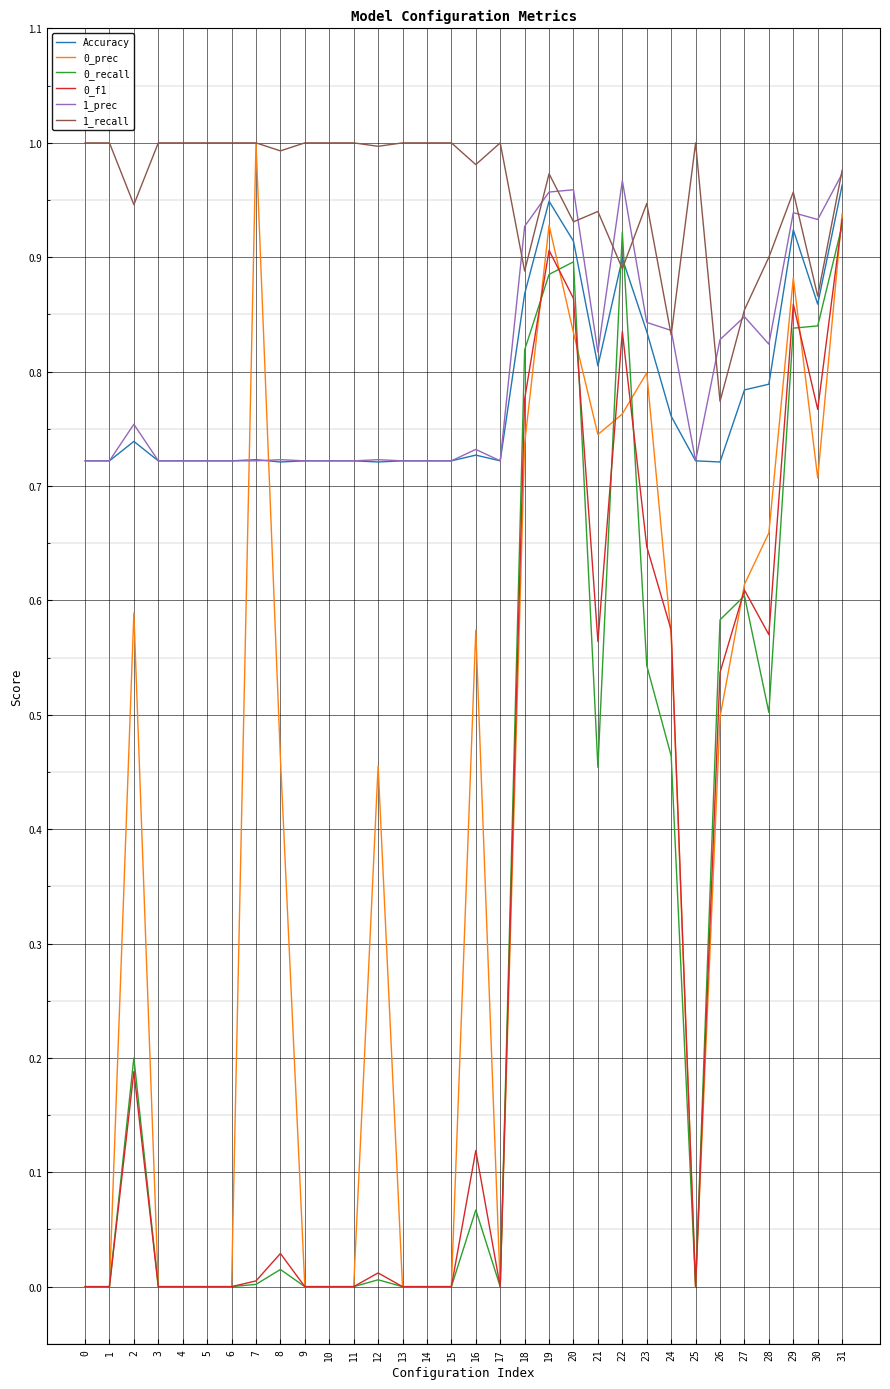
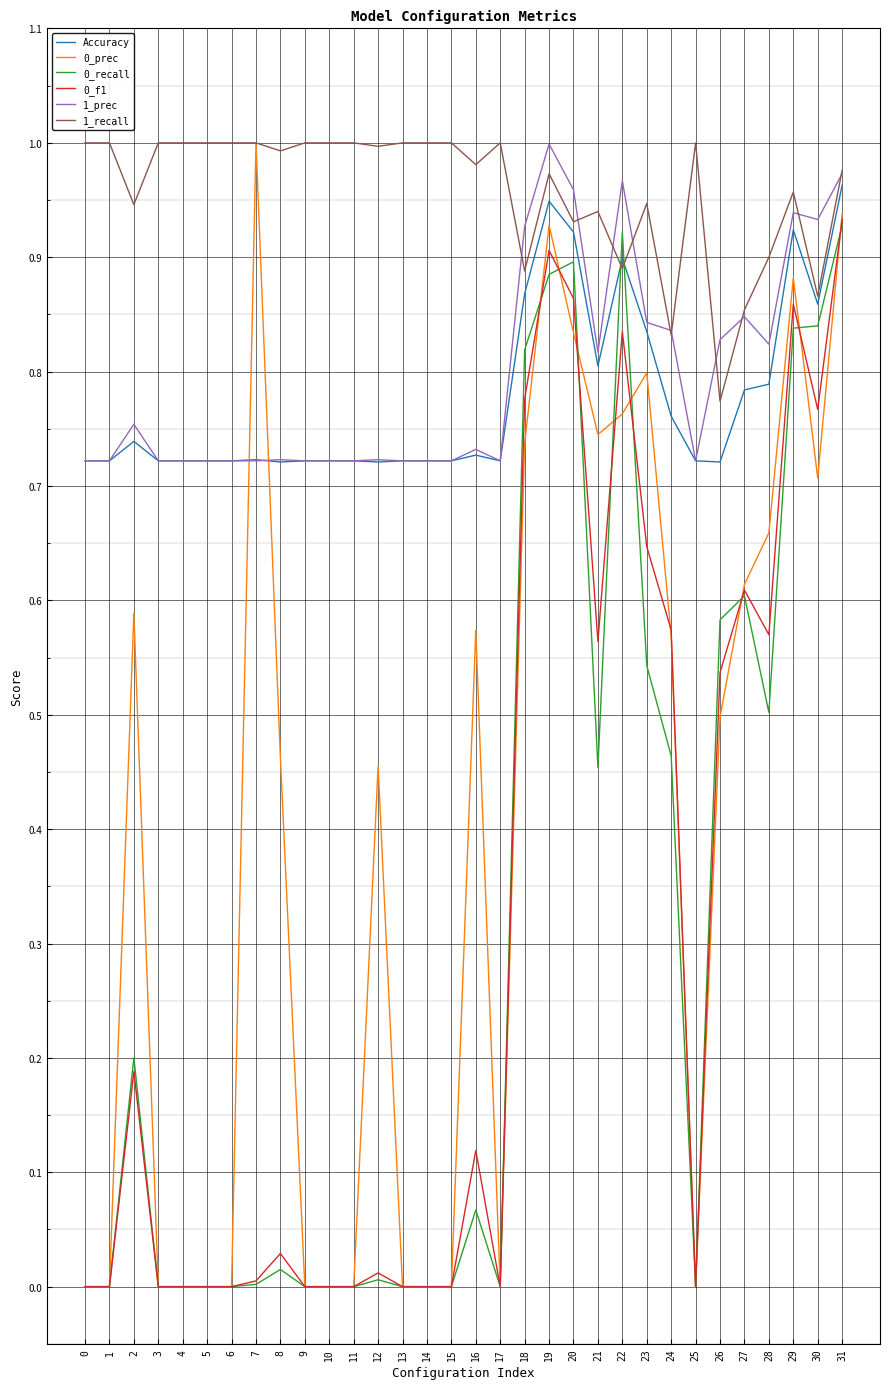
  {
    "Accuracy": {
      "2": 0.739,
      "16": 0.727,
      "18": 0.868,
      "19": 0.949,
-     "20": 0.914,
+     "20": 0.922,
      "21": 0.805,
      "22": 0.899,
      "23": 0.835,
      "24": 0.761,
      "26": 0.721,
      "27": 0.784,
      "28": 0.789,
      "29": 0.924,
      "30": 0.859,
      "31": 0.963
    },
    "0_prec": {
      "2": 0.589,
      "8": 0.462,
      "12": 0.455,
      "16": 0.574,
      "18": 0.737,
      "19": 0.928,
      "20": 0.834,
      "21": 0.745,
      "22": 0.763,
      "23": 0.799,
      "24": 0.569,
      "26": 0.498,
      "27": 0.614,
      "28": 0.659,
      "29": 0.882,
      "30": 0.707,
      "31": 0.938
    },
    "0_recall": {
      "2": 0.200,
      "7": 0.002,
      "8": 0.015,
      "12": 0.006,
      "16": 0.067,
      "18": 0.819,
      "19": 0.885,
      "20": 0.896,
      "21": 0.454,
      "22": 0.922,
      "23": 0.543,
      "24": 0.464,
      "26": 0.583,
      "27": 0.604,
      "28": 0.502,
      "29": 0.838,
      "30": 0.840,
      "31": 0.928
    },
    "0_f1": {
      "2": 0.188,
      "7": 0.005,
      "8": 0.029,
      "12": 0.012,
      "16": 0.119,
      "18": 0.776,
      "19": 0.906,
      "20": 0.864,
      "21": 0.564,
      "22": 0.835,
      "23": 0.647,
      "24": 0.574,
      "26": 0.537,
      "27": 0.609,
      "28": 0.570,
      "29": 0.859,
      "30": 0.767,
      "31": 0.933
    },
    "1_prec": {
      "2": 0.754,
      "16": 0.732,
      "18": 0.927,
-     "19": 0.957,
+     "19": 0.999,
      "20": 0.959,
      "21": 0.817,
      "22": 0.967,
      "23": 0.843,
      "24": 0.836,
      "26": 0.828,
      "27": 0.848,
      "28": 0.824,
      "29": 0.939,
      "30": 0.933,
      "31": 0.973
    },
    "1_recall": {
      "0": 1.000,
      "1": 1.000,
      "2": 0.946,
      "3": 1.000,
      "4": 1.000,
      "5": 1.000,
      "6": 1.000,
      "8": 0.993,
      "9": 1.000,
      "10": 1.000,
      "11": 1.000,
      "12": 0.997,
      "13": 1.000,
      "14": 1.000,
      "15": 1.000,
      "16": 0.981,
      "17": 1.000,
      "18": 0.888,
      "19": 0.973,
      "20": 0.931,
      "21": 0.940,
      "22": 0.890,
      "23": 0.947,
      "24": 0.832,
      "25": 1.000,
      "26": 0.774,
      "27": 0.854,
      "28": 0.900,
      "29": 0.957,
      "30": 0.866,
      "31": 0.976
    }
  }
